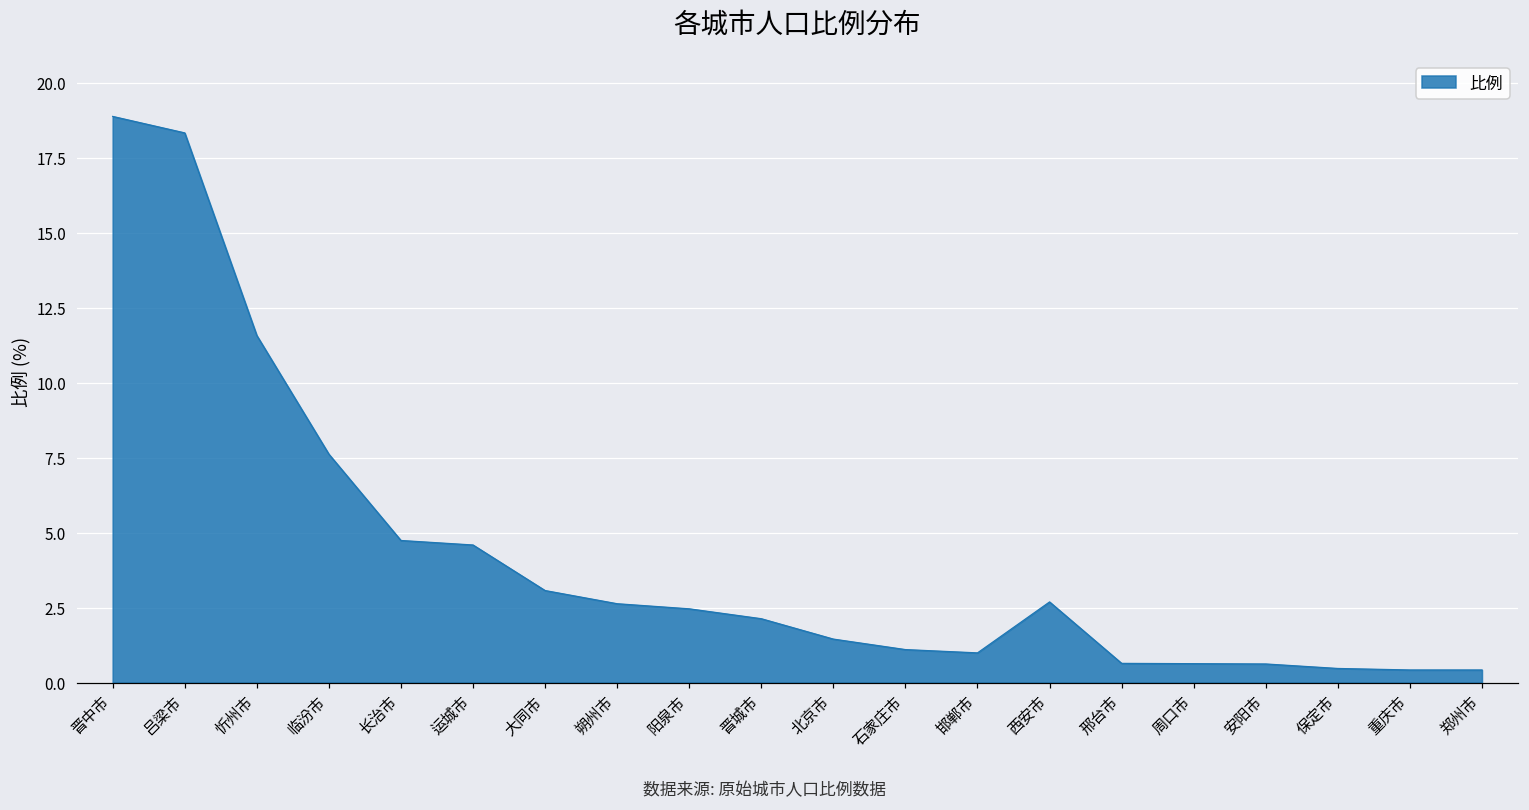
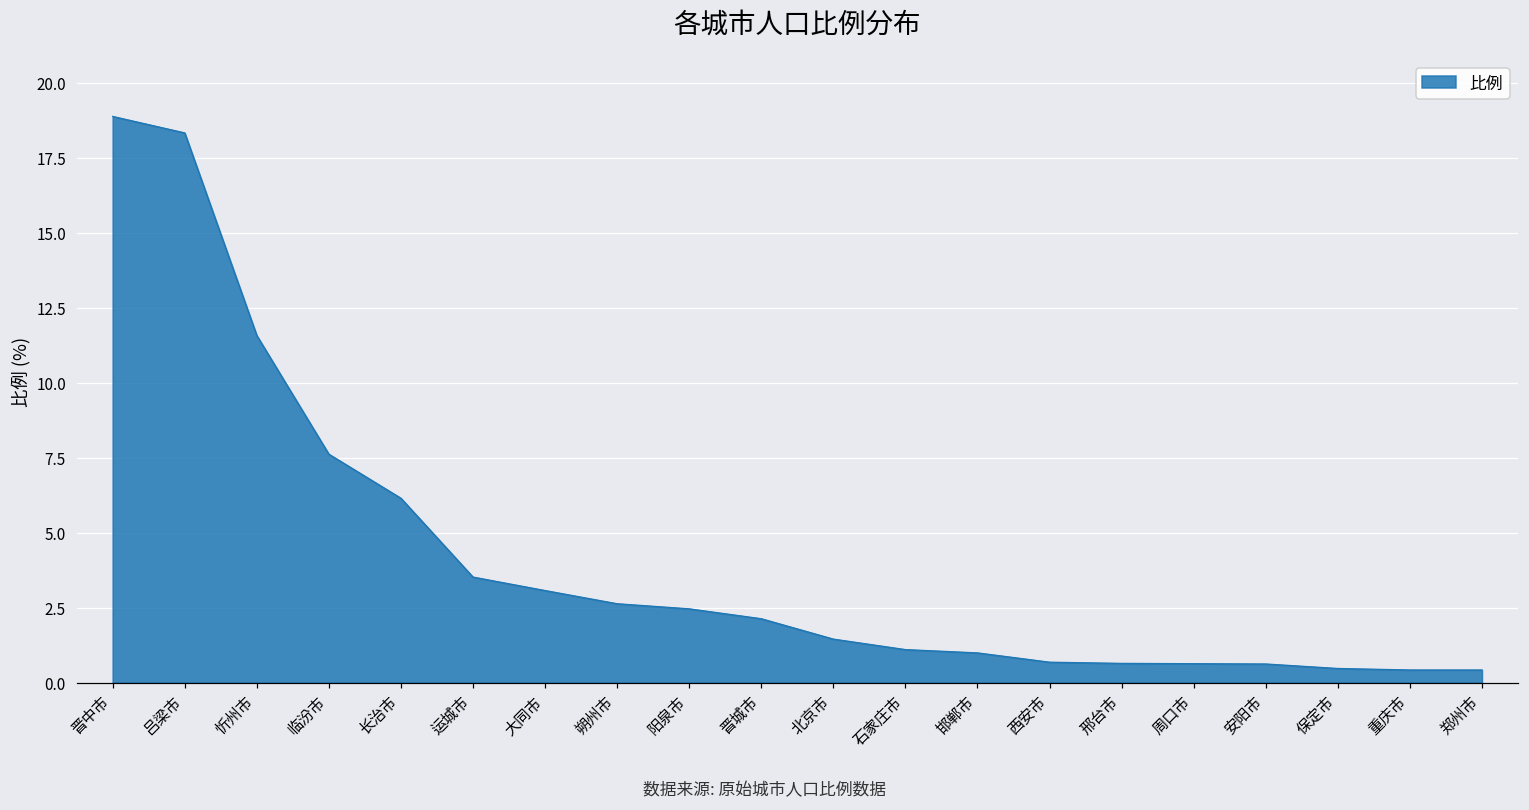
  {
    "晋中市": 18.9,
    "吕梁市": 18.3,
    "忻州市": 11.6,
    "临汾市": 7.6,
-   "长治市": 4.7,
-   "运城市": 4.6,
+   "长治市": 6.2,
+   "运城市": 3.5,
    "大同市": 3.1,
    "朔州市": 2.6,
    "阳泉市": 2.5,
    "晋城市": 2.1,
    "北京市": 1.5,
    "石家庄市": 1.1,
    "邯郸市": 1.0,
-   "西安市": 2.7,
+   "西安市": 0.7,
    "邢台市": 0.6,
    "周口市": 0.6,
    "安阳市": 0.6,
    "保定市": 0.5,
    "重庆市": 0.4,
    "郑州市": 0.4
  }
